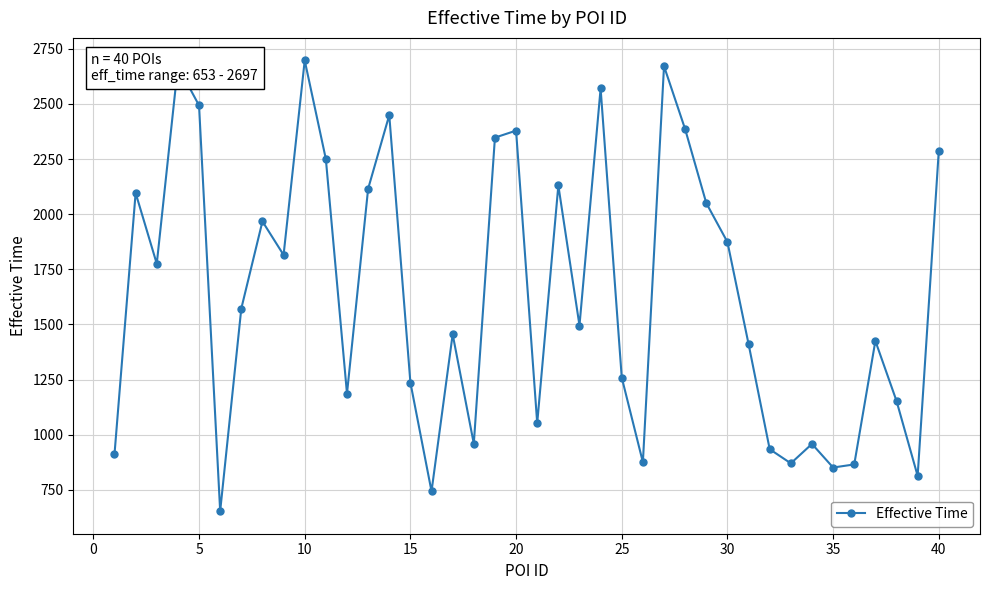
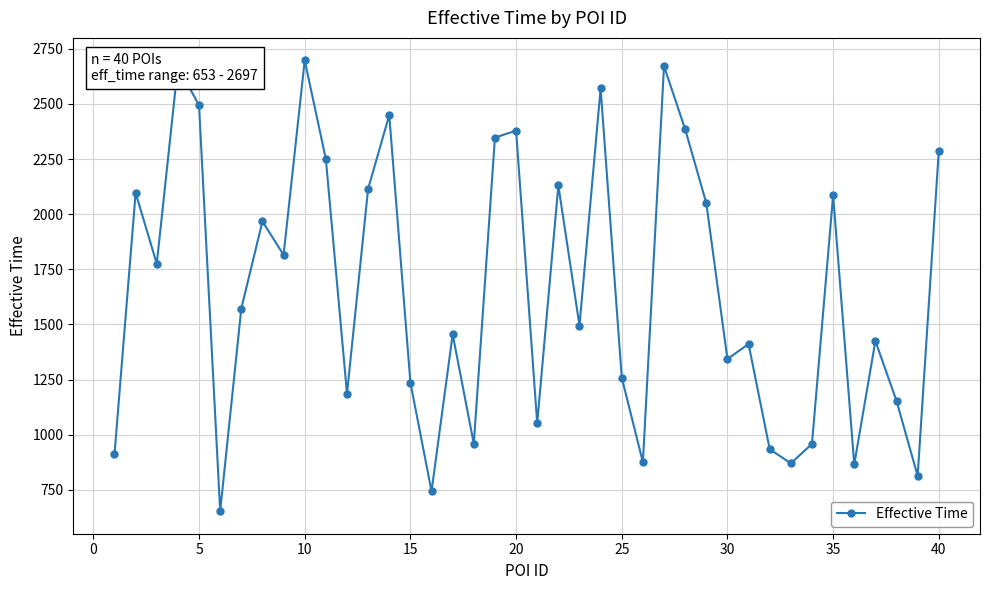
  {
    "5": 2490,
    "10": 2700,
    "15": 1240,
    "20": 2380,
    "25": 1260,
-   "30": 1870,
-   "35": 850,
+   "30": 1340,
+   "35": 2090,
    "40": 2290
  }
